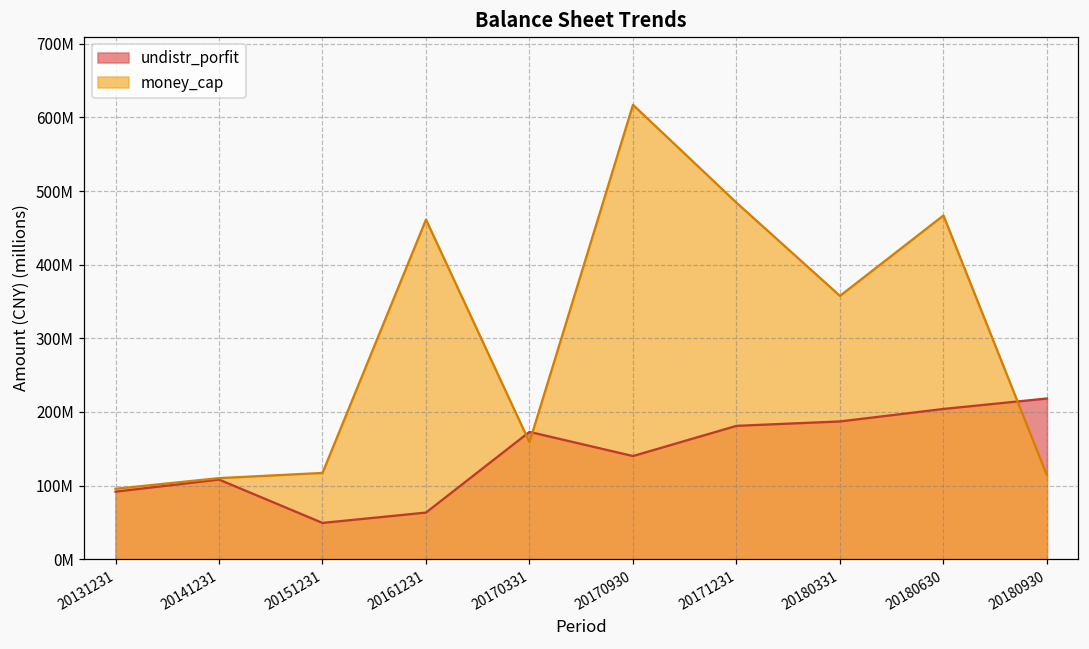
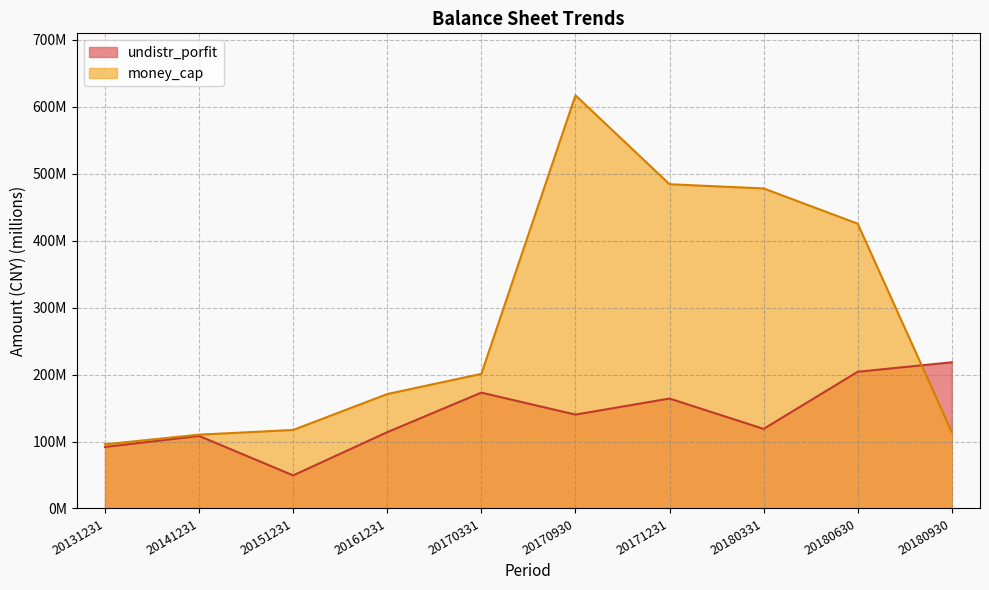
  {
    "undistr_porfit": {
      "20131231": 90000000,
      "20151231": 50000000,
-     "20161231": 60000000,
+     "20161231": 110000000,
      "20170331": 170000000,
      "20170930": 140000000,
-     "20171231": 180000000,
-     "20180331": 190000000,
+     "20171231": 160000000,
+     "20180331": 120000000,
      "20180630": 200000000,
      "20180930": 220000000
    },
    "money_cap": {
      "20131231": 100000000,
      "20151231": 120000000,
-     "20161231": 460000000,
-     "20170331": 160000000,
+     "20161231": 170000000,
+     "20170331": 200000000,
      "20170930": 620000000,
      "20171231": 480000000,
-     "20180331": 360000000,
-     "20180630": 470000000,
+     "20180331": 480000000,
+     "20180630": 430000000,
      "20180930": 110000000
    }
  }
